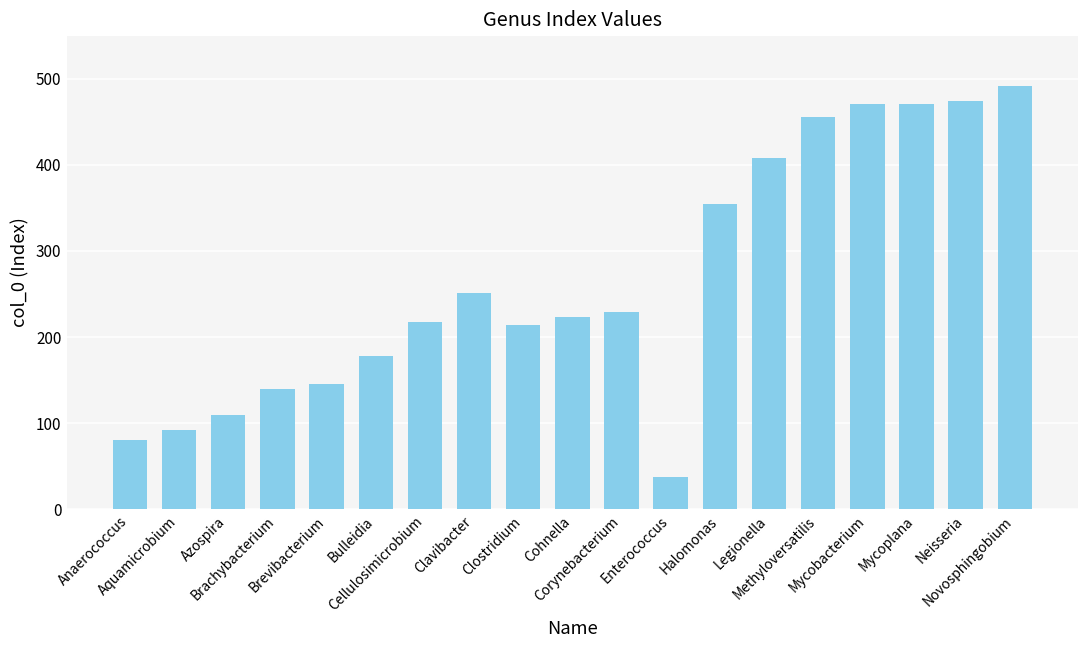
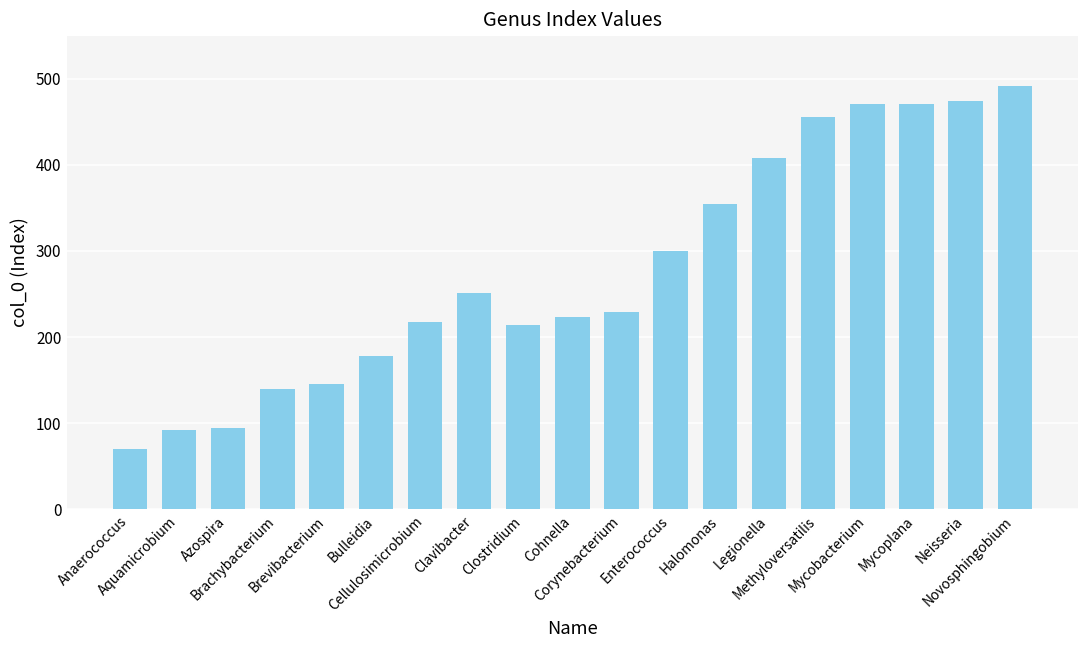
  {
-   "Anaerococcus": 80,
+   "Anaerococcus": 70,
    "Aquamicrobium": 90,
-   "Azospira": 110,
+   "Azospira": 90,
    "Brachybacterium": 140,
    "Brevibacterium": 150,
    "Bulleidia": 180,
    "Cellulosimicrobium": 220,
    "Clavibacter": 250,
    "Clostridium": 210,
    "Cohnella": 220,
    "Corynebacterium": 230,
-   "Enterococcus": 40,
+   "Enterococcus": 300,
    "Halomonas": 350,
    "Legionella": 410,
    "Methyloversatilis": 460,
    "Mycobacterium": 470,
    "Mycoplana": 470,
    "Neisseria": 470,
    "Novosphingobium": 490
  }
